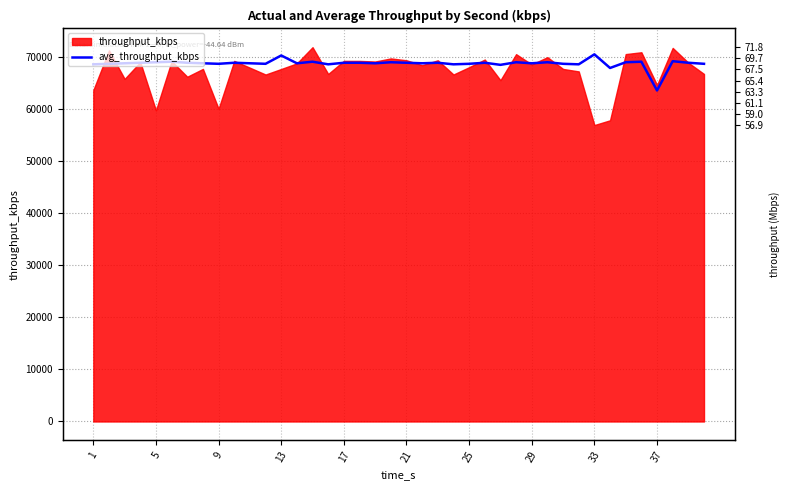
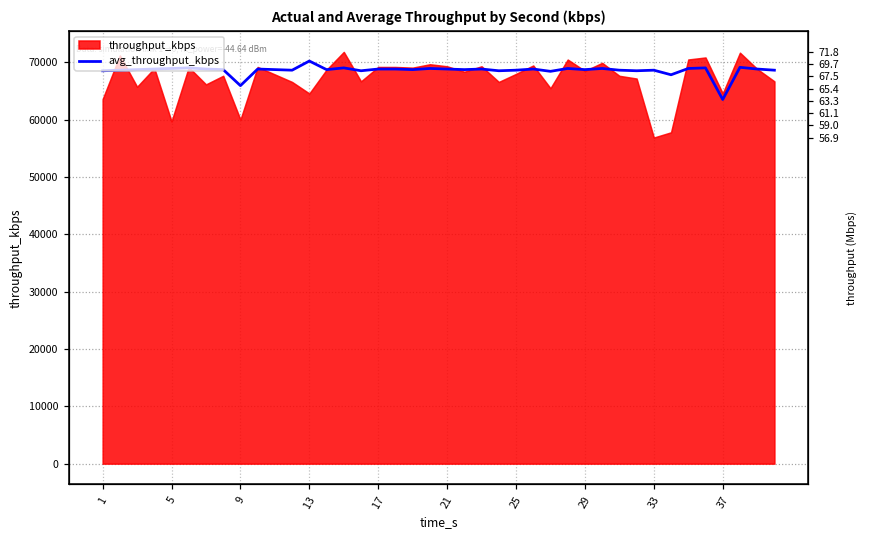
  {
    "throughput_kbps": {
      "1": 64000,
      "5": 60000,
      "9": 60000,
-     "13": 68000,
+     "13": 65000,
      "25": 68000,
      "33": 57000,
      "37": 65000
    },
    "avg_throughput_kbps": {
-     "9": 69000,
+     "9": 66000,
      "13": 70000,
      "25": 69000,
-     "33": 70000,
+     "33": 69000,
      "37": 63000
    }
  }
